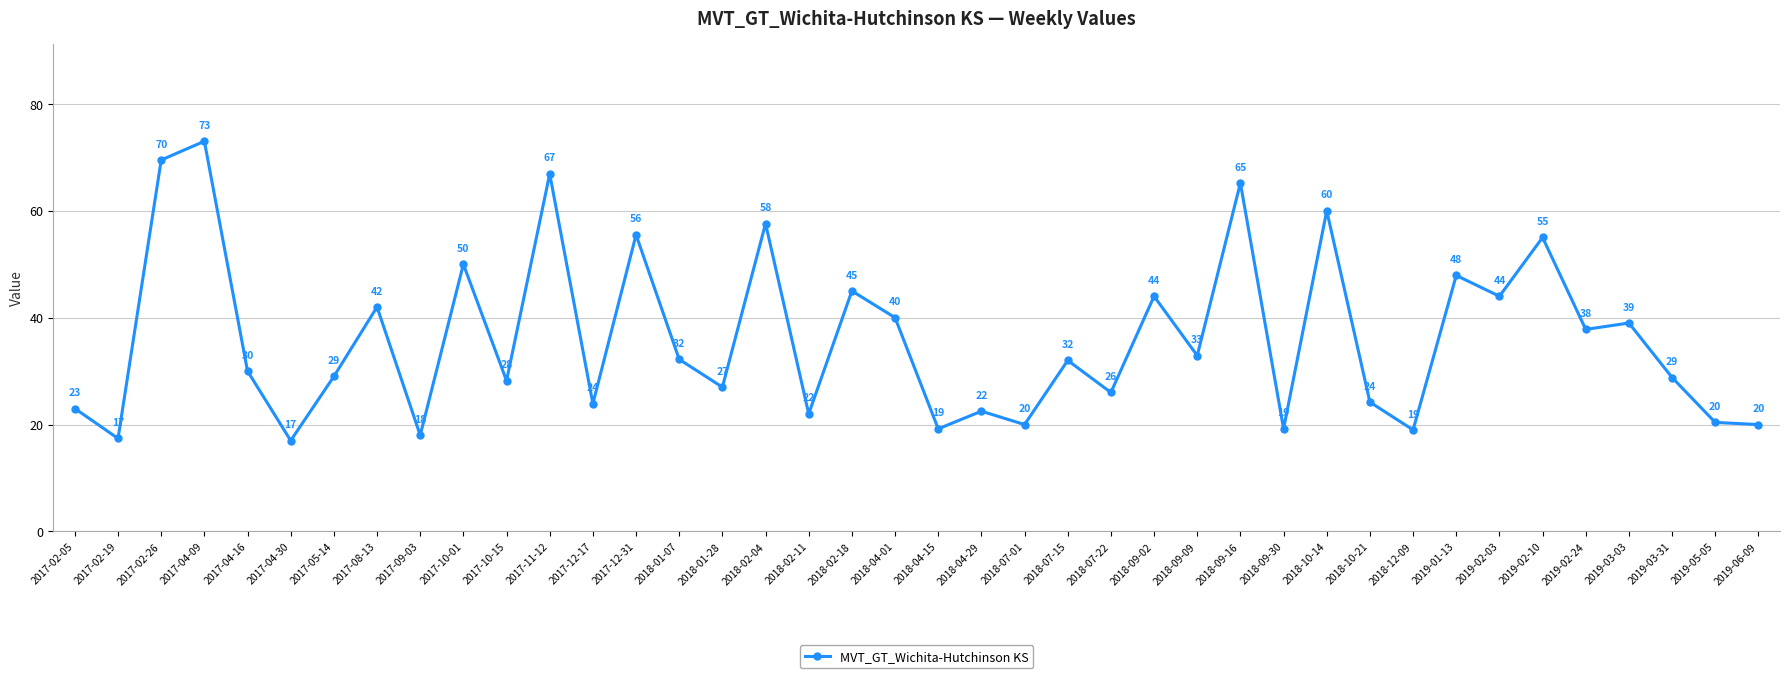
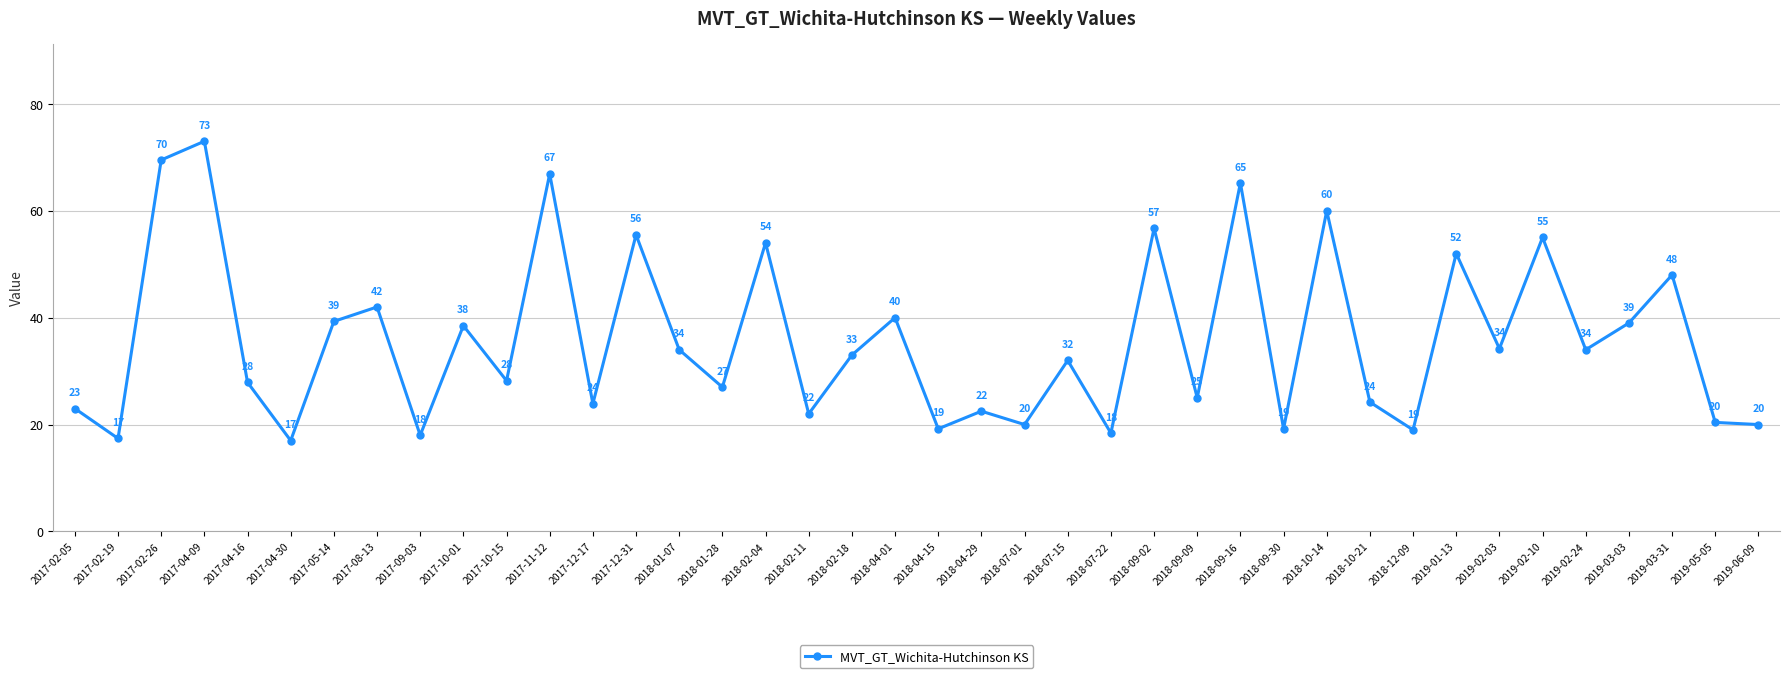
  {
    "2017-02-05": 23,
    "2017-02-19": 17,
    "2017-02-26": 70,
    "2017-04-09": 73,
-   "2017-04-16": 30,
+   "2017-04-16": 28,
    "2017-04-30": 17,
-   "2017-05-14": 29,
+   "2017-05-14": 39,
    "2017-08-13": 42,
    "2017-09-03": 18,
-   "2017-10-01": 50,
+   "2017-10-01": 38,
    "2017-10-15": 28,
    "2017-11-12": 67,
    "2017-12-17": 24,
    "2017-12-31": 56,
-   "2018-01-07": 32,
+   "2018-01-07": 34,
    "2018-01-28": 27,
-   "2018-02-04": 58,
+   "2018-02-04": 54,
    "2018-02-11": 22,
-   "2018-02-18": 45,
+   "2018-02-18": 33,
    "2018-04-01": 40,
    "2018-04-15": 19,
    "2018-04-29": 22,
    "2018-07-01": 20,
    "2018-07-15": 32,
-   "2018-07-22": 26,
-   "2018-09-02": 44,
-   "2018-09-09": 33,
+   "2018-07-22": 18,
+   "2018-09-02": 57,
+   "2018-09-09": 25,
    "2018-09-16": 65,
    "2018-09-30": 19,
    "2018-10-14": 60,
    "2018-10-21": 24,
    "2018-12-09": 19,
-   "2019-01-13": 48,
-   "2019-02-03": 44,
+   "2019-01-13": 52,
+   "2019-02-03": 34,
    "2019-02-10": 55,
-   "2019-02-24": 38,
+   "2019-02-24": 34,
    "2019-03-03": 39,
-   "2019-03-31": 29,
+   "2019-03-31": 48,
    "2019-05-05": 20,
    "2019-06-09": 20
  }
